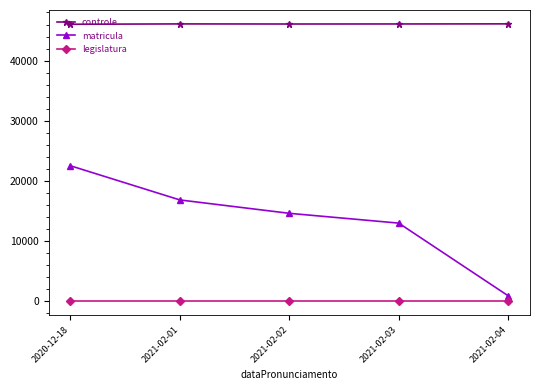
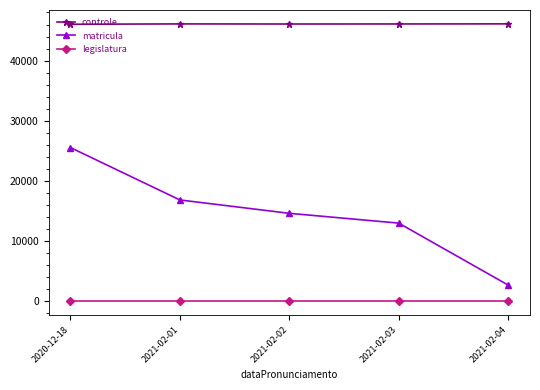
  {
    "controle": {
      "2020-12-18": 46000,
      "2021-02-01": 46000,
      "2021-02-02": 46000,
      "2021-02-03": 46000,
      "2021-02-04": 46000
    },
    "matricula": {
-     "2020-12-18": 23000,
+     "2020-12-18": 26000,
      "2021-02-01": 17000,
      "2021-02-02": 15000,
      "2021-02-03": 13000,
-     "2021-02-04": 1000
+     "2021-02-04": 3000
    },
    "legislatura": {
      "2020-12-18": 0,
      "2021-02-01": 0,
      "2021-02-02": 0,
      "2021-02-03": 0,
      "2021-02-04": 0
    }
  }
